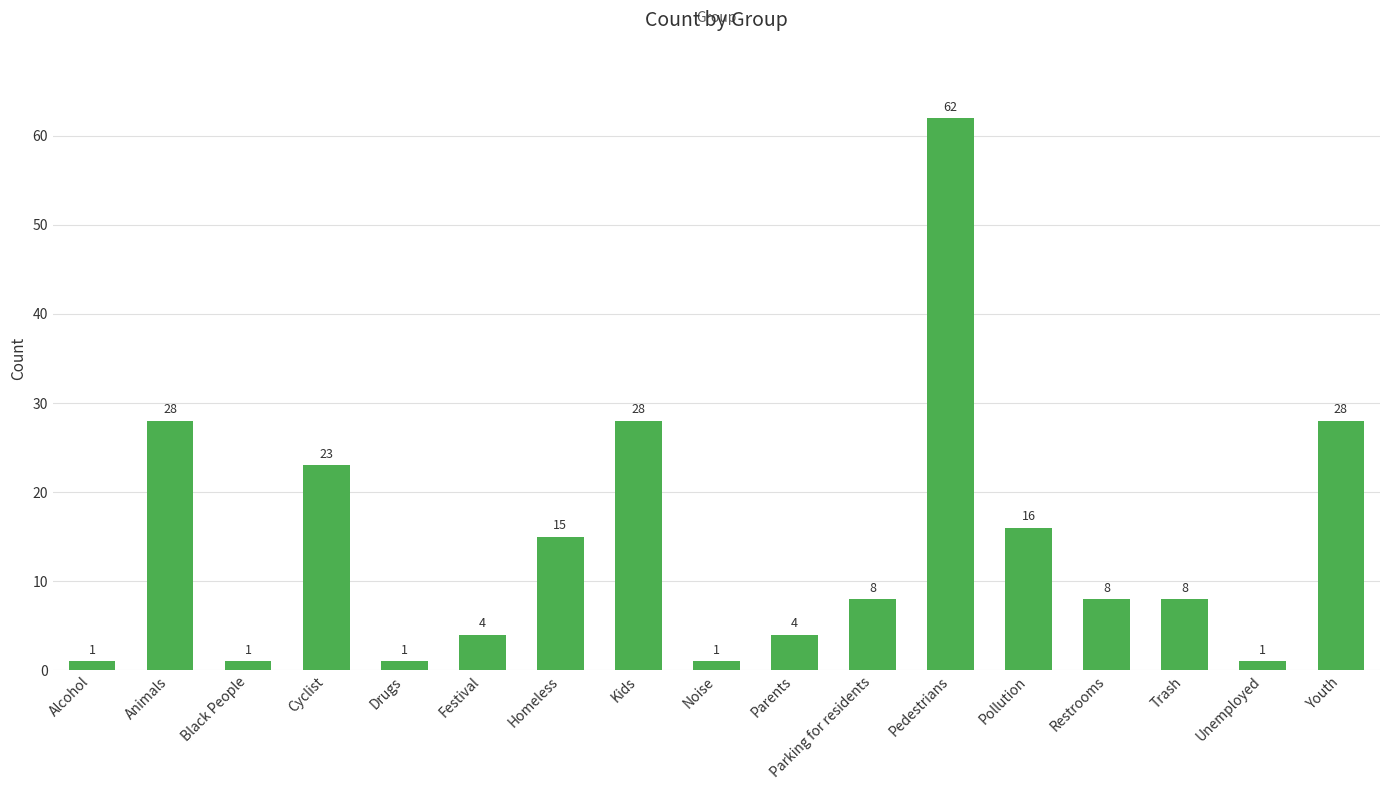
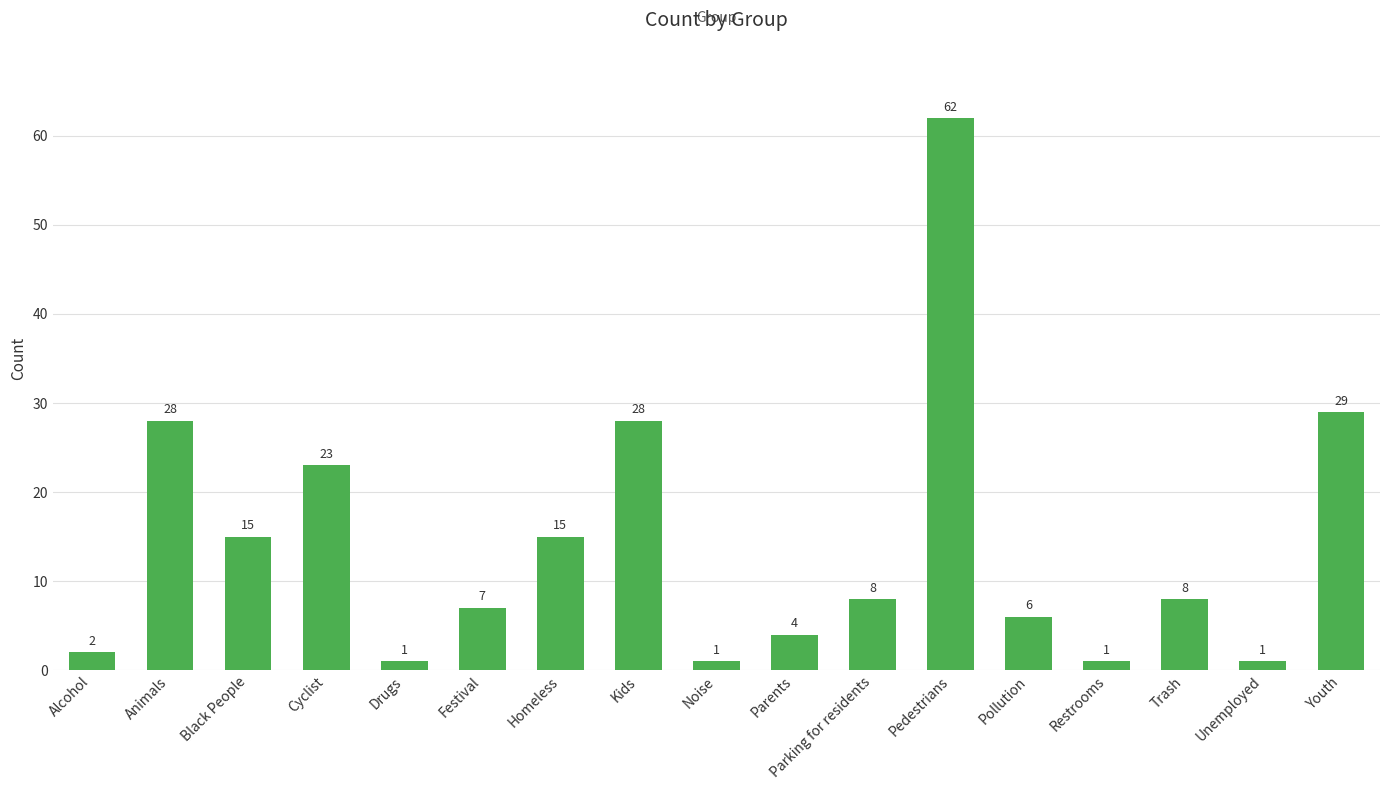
  {
-   "Alcohol": 1,
+   "Alcohol": 2,
    "Animals": 28,
-   "Black People": 1,
+   "Black People": 15,
    "Cyclist": 23,
    "Drugs": 1,
-   "Festival": 4,
+   "Festival": 7,
    "Homeless": 15,
    "Kids": 28,
    "Noise": 1,
    "Parents": 4,
    "Parking for residents": 8,
    "Pedestrians": 62,
-   "Pollution": 16,
-   "Restrooms": 8,
+   "Pollution": 6,
+   "Restrooms": 1,
    "Trash": 8,
    "Unemployed": 1,
-   "Youth": 28
+   "Youth": 29
  }
